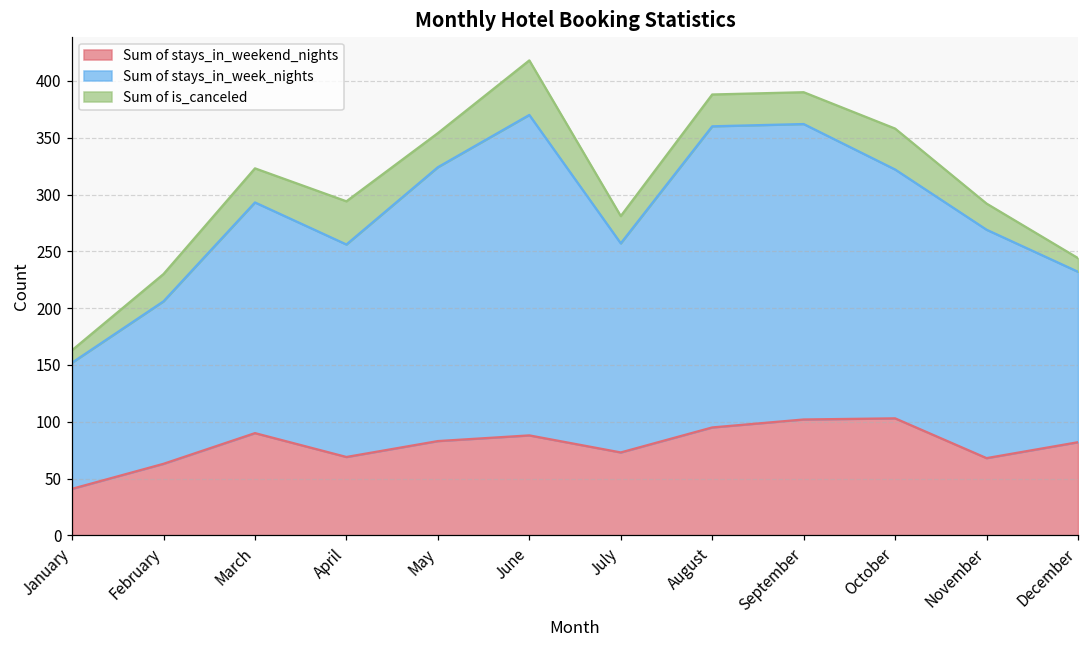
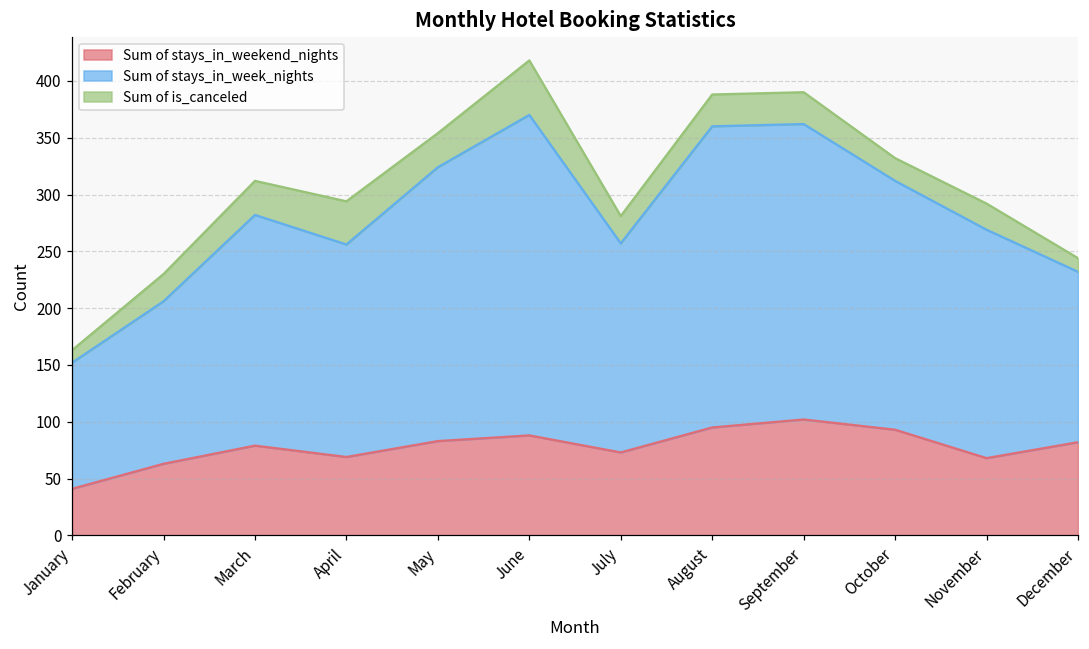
  {
    "Sum of stays_in_weekend_nights": {
      "January": 41,
      "February": 63,
-     "March": 90,
+     "March": 79,
      "April": 69,
      "May": 83,
      "June": 88,
      "July": 73,
      "August": 95,
      "September": 102,
-     "October": 103,
+     "October": 93,
      "November": 68,
      "December": 82
    },
    "Sum of stays_in_week_nights": {
      "January": 111,
      "February": 143,
      "March": 203,
      "April": 187,
      "May": 241,
      "June": 282,
      "July": 184,
      "August": 265,
      "September": 260,
      "October": 219,
      "November": 201,
      "December": 150
    },
    "Sum of is_canceled": {
      "January": 11,
      "February": 24,
      "March": 30,
      "April": 38,
      "May": 30,
      "June": 48,
      "July": 24,
      "August": 28,
      "September": 28,
-     "October": 36,
+     "October": 20,
      "November": 23,
      "December": 12
    }
  }
